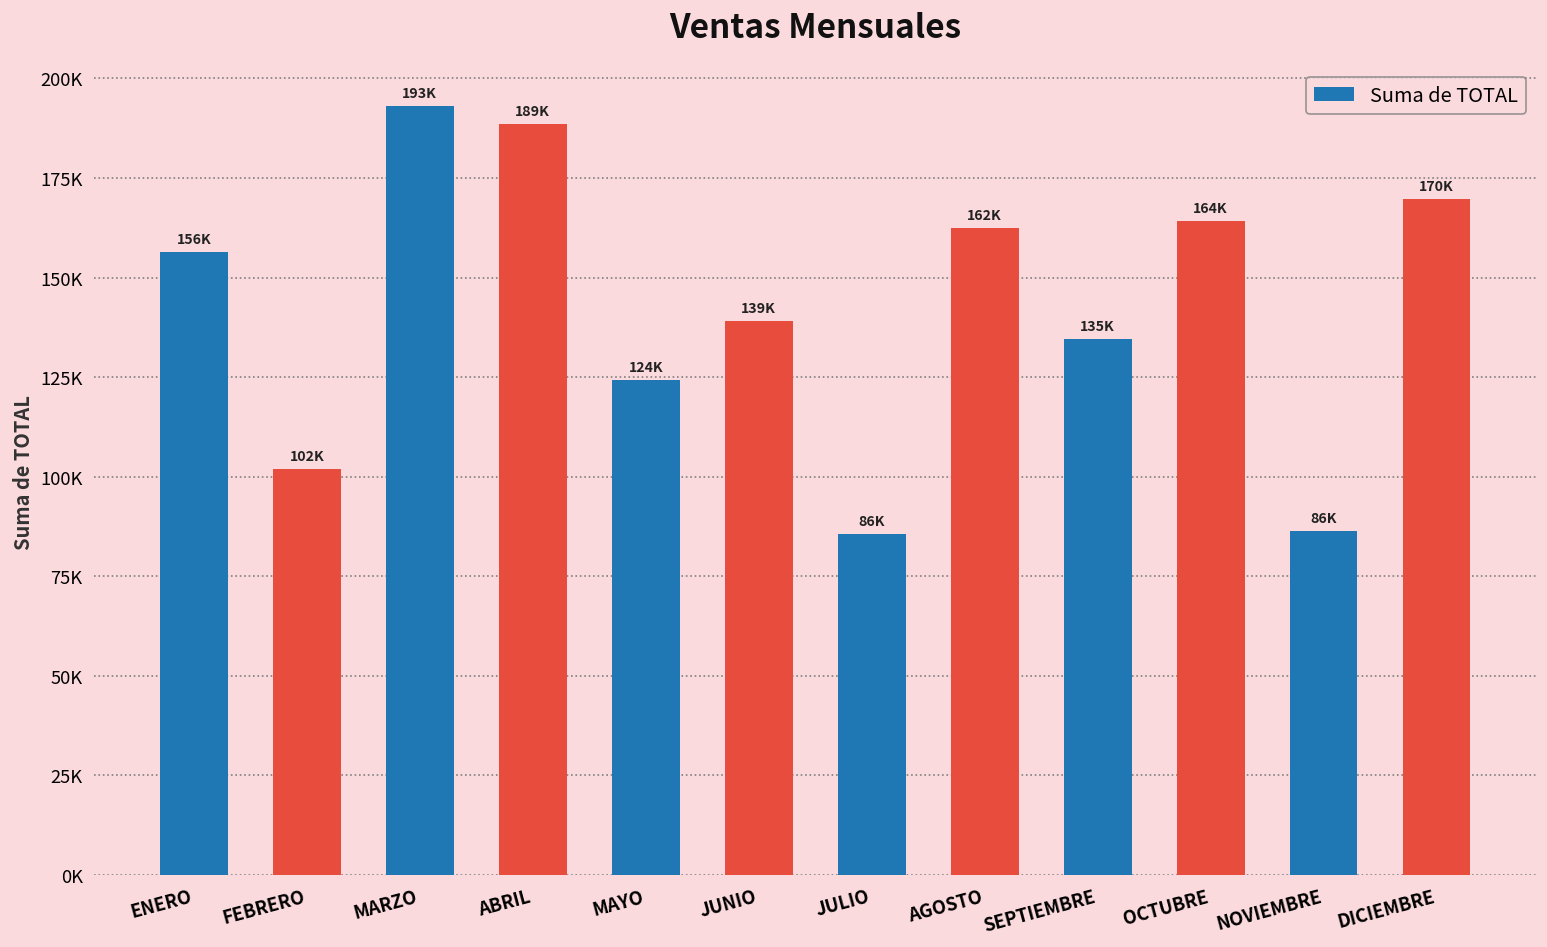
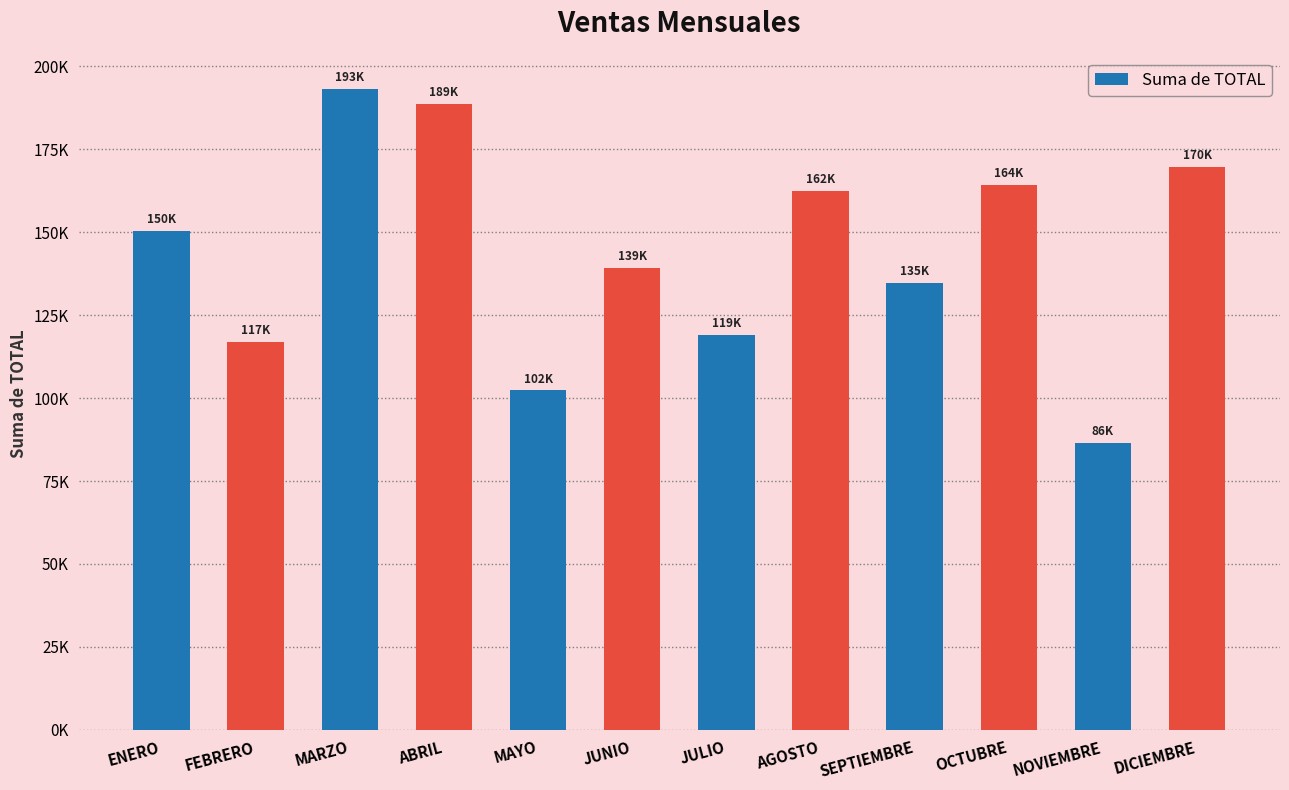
  {
-   "ENERO": "156K",
-   "FEBRERO": "102K",
+   "ENERO": "150K",
+   "FEBRERO": "117K",
    "MARZO": "193K",
    "ABRIL": "189K",
-   "MAYO": "124K",
+   "MAYO": "102K",
    "JUNIO": "139K",
-   "JULIO": "86K",
+   "JULIO": "119K",
    "AGOSTO": "162K",
    "SEPTIEMBRE": "135K",
    "OCTUBRE": "164K",
    "NOVIEMBRE": "86K",
    "DICIEMBRE": "170K"
  }
